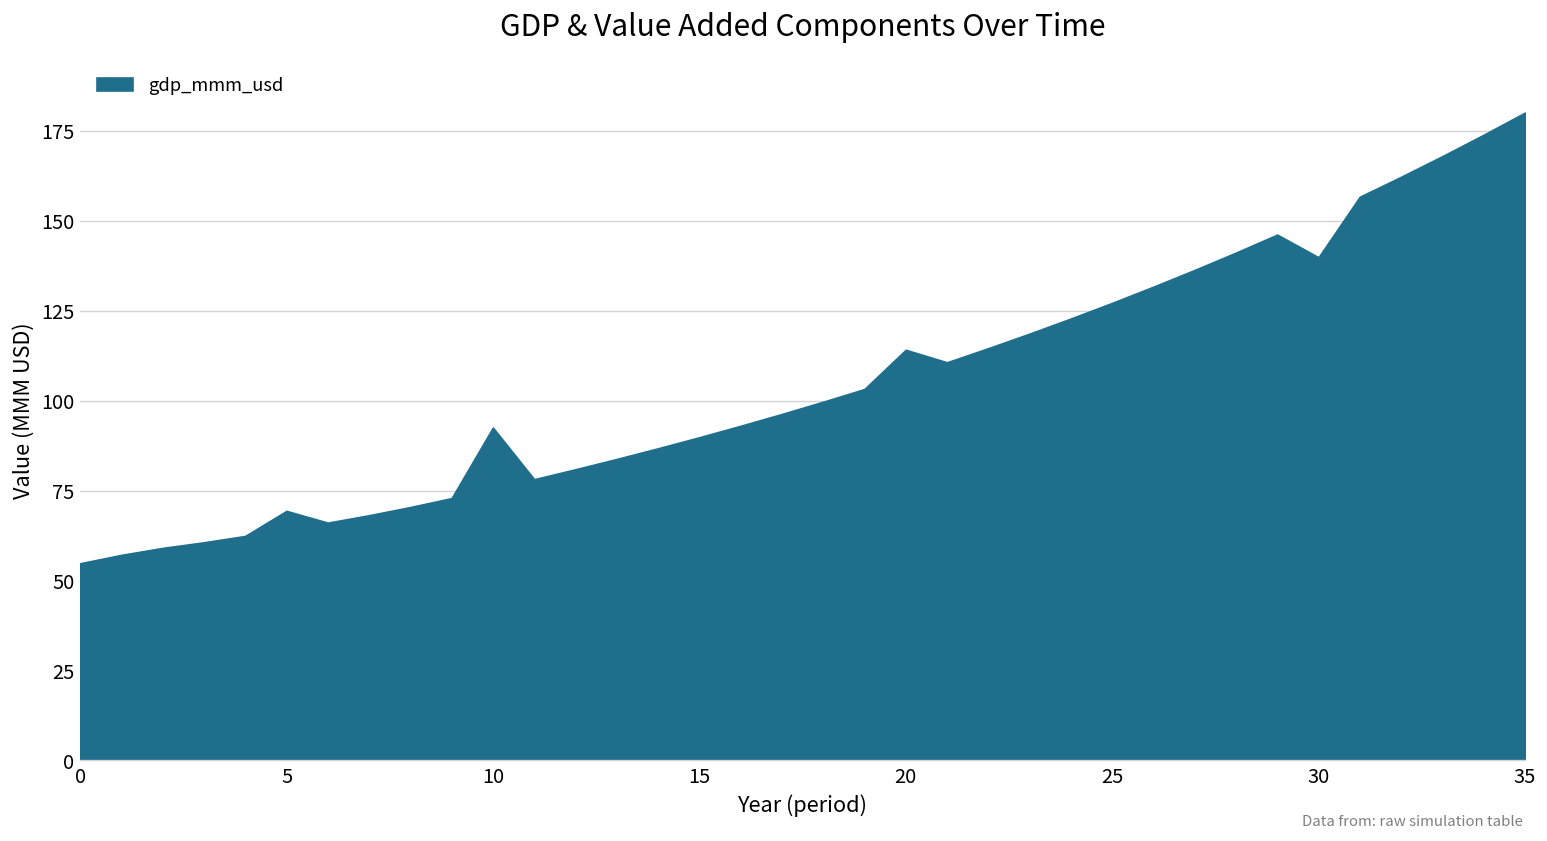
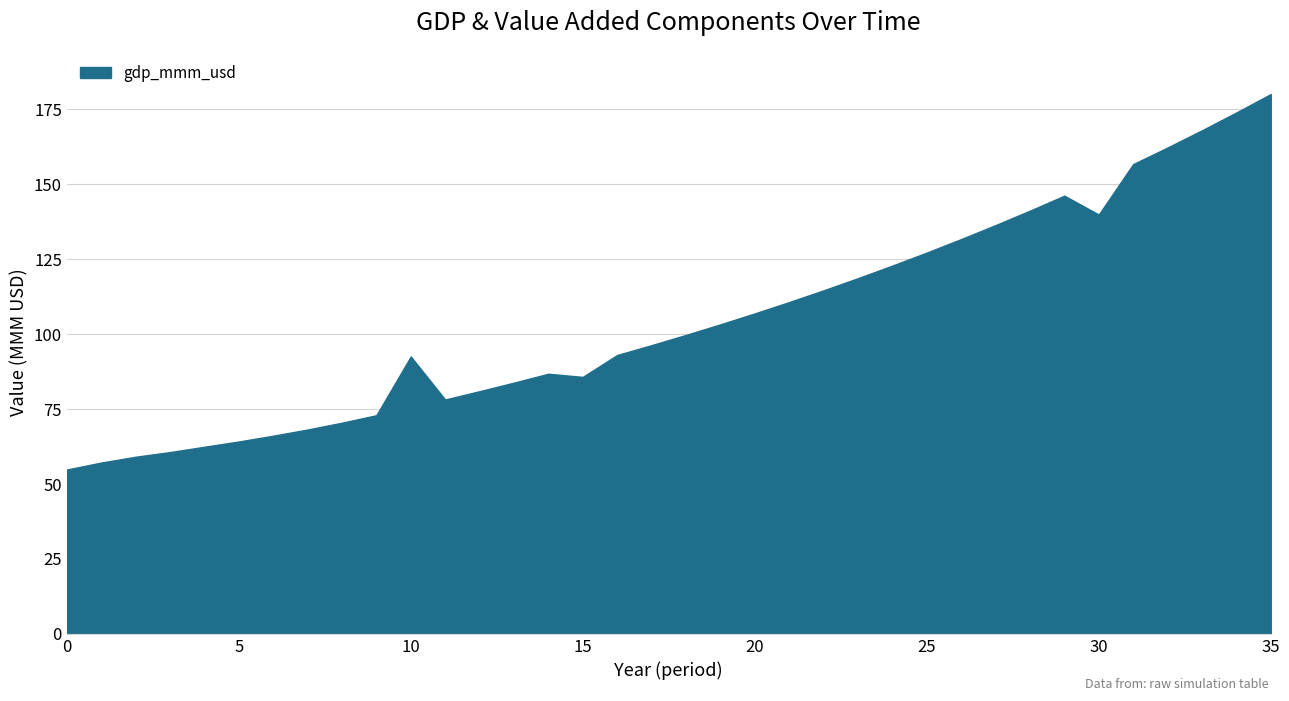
  {
    "0": 55,
-   "5": 69,
+   "5": 64,
    "10": 93,
-   "15": 90,
-   "20": 114,
+   "15": 86,
+   "20": 107,
    "25": 127,
    "30": 140,
    "35": 180
  }
